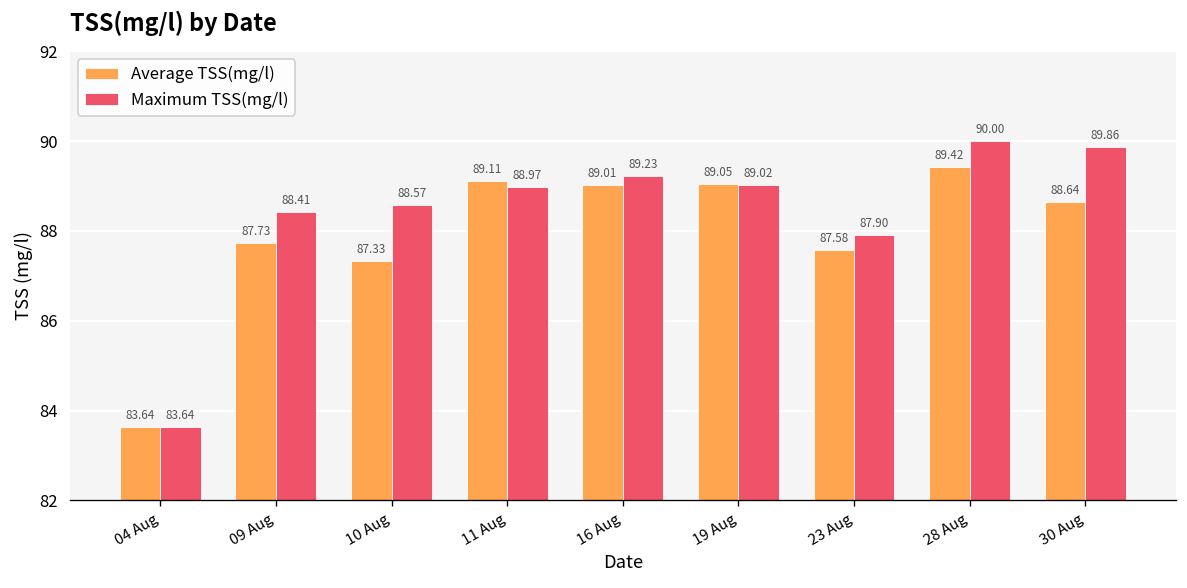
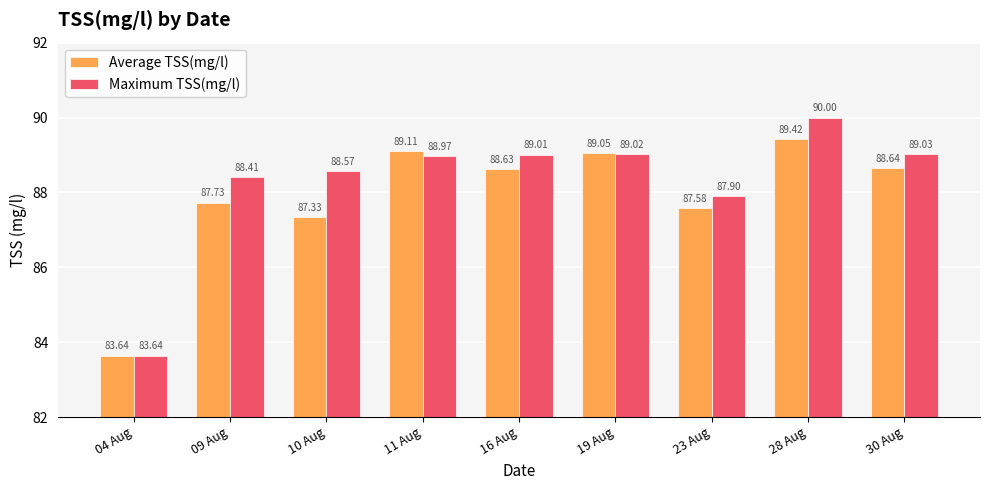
  {
    "Average TSS(mg/l)": {
      "04 Aug": 83.64,
      "09 Aug": 87.73,
      "10 Aug": 87.33,
      "11 Aug": 89.11,
-     "16 Aug": 89.01,
+     "16 Aug": 88.63,
      "19 Aug": 89.05,
      "23 Aug": 87.58,
      "28 Aug": 89.42,
      "30 Aug": 88.64
    },
    "Maximum TSS(mg/l)": {
      "04 Aug": 83.64,
      "09 Aug": 88.41,
      "10 Aug": 88.57,
      "11 Aug": 88.97,
-     "16 Aug": 89.23,
+     "16 Aug": 89.01,
      "19 Aug": 89.02,
      "23 Aug": 87.90,
      "28 Aug": 90.00,
-     "30 Aug": 89.86
+     "30 Aug": 89.03
    }
  }
